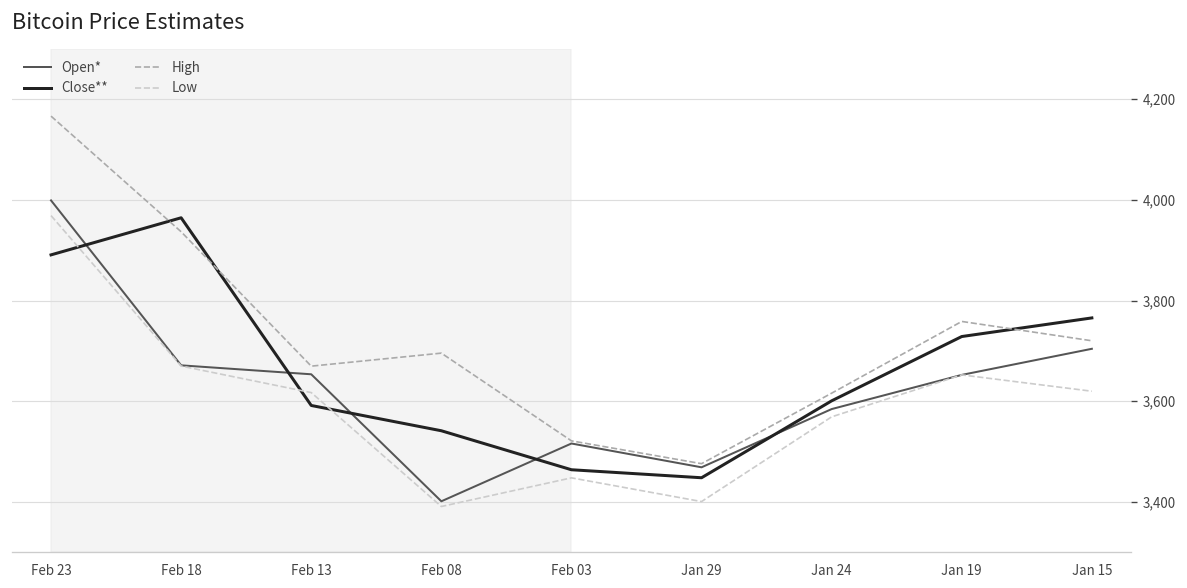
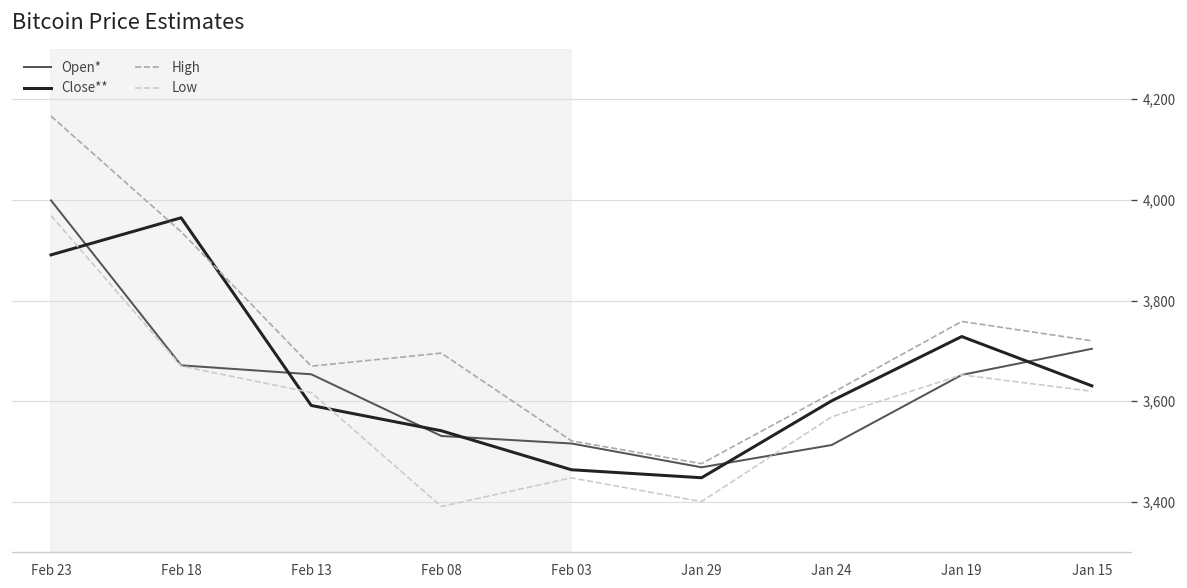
  {
    "Open*": {
      "Feb 23": "4,000",
      "Feb 13": "3,650",
-     "Feb 08": "3,400",
+     "Feb 08": "3,530",
      "Jan 29": "3,470",
-     "Jan 24": "3,580",
+     "Jan 24": "3,510",
      "Jan 15": "3,700"
    },
    "Close**": {
      "Feb 23": "3,890",
      "Feb 18": "3,960",
      "Feb 13": "3,590",
      "Feb 08": "3,540",
      "Feb 03": "3,460",
      "Jan 29": "3,450",
      "Jan 24": "3,600",
      "Jan 19": "3,730",
-     "Jan 15": "3,770"
+     "Jan 15": "3,630"
    }
  }
